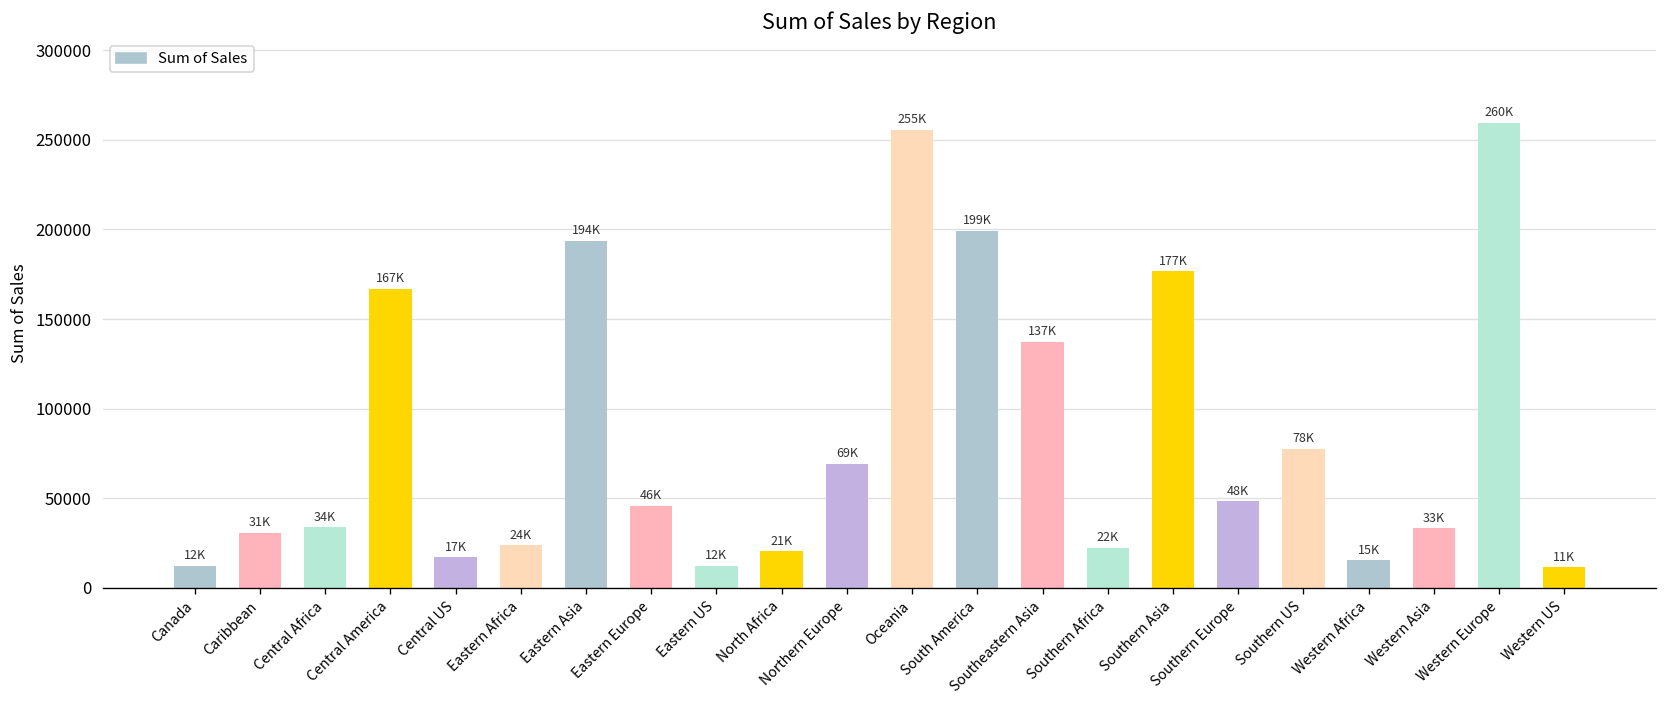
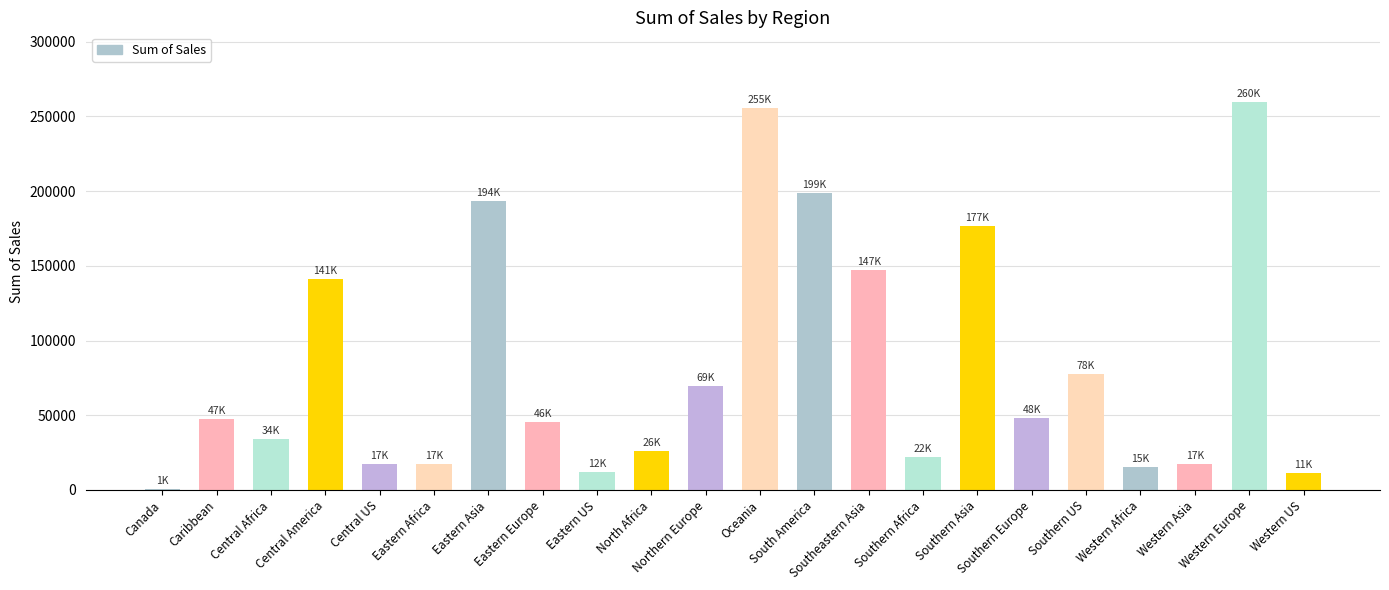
  {
-   "Canada": "12K",
-   "Caribbean": "31K",
+   "Canada": "1K",
+   "Caribbean": "47K",
    "Central Africa": "34K",
-   "Central America": "167K",
+   "Central America": "141K",
    "Central US": "17K",
-   "Eastern Africa": "24K",
+   "Eastern Africa": "17K",
    "Eastern Asia": "194K",
    "Eastern Europe": "46K",
    "Eastern US": "12K",
-   "North Africa": "21K",
+   "North Africa": "26K",
    "Northern Europe": "69K",
    "Oceania": "255K",
    "South America": "199K",
-   "Southeastern Asia": "137K",
+   "Southeastern Asia": "147K",
    "Southern Africa": "22K",
    "Southern Asia": "177K",
    "Southern Europe": "48K",
    "Southern US": "78K",
    "Western Africa": "15K",
-   "Western Asia": "33K",
+   "Western Asia": "17K",
    "Western Europe": "260K",
    "Western US": "11K"
  }
